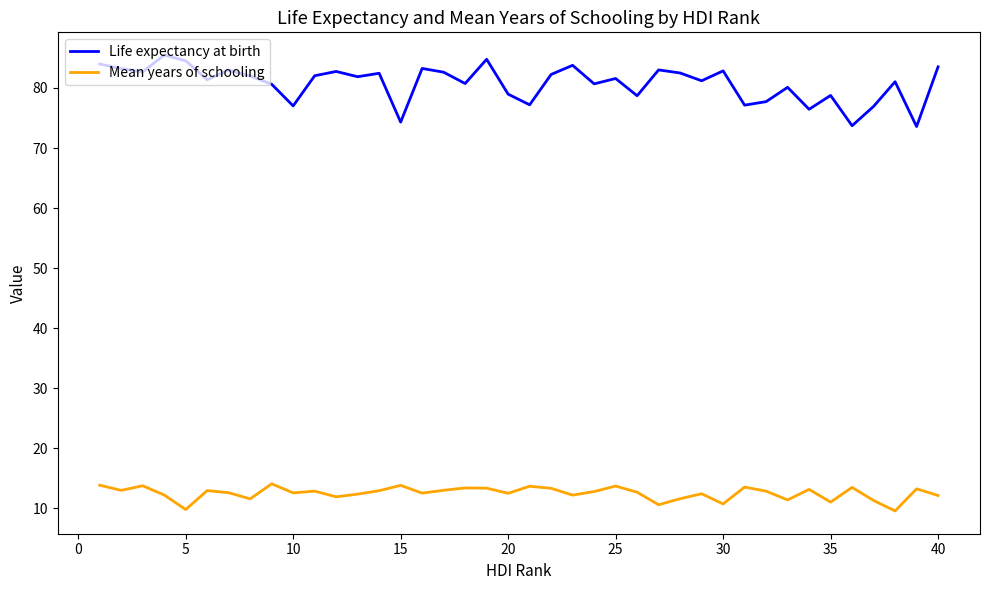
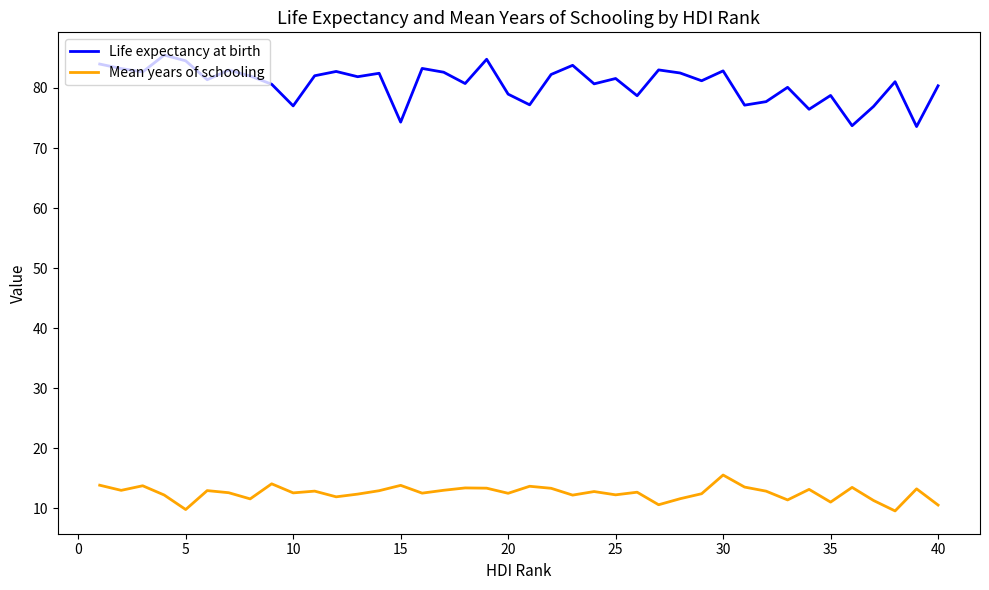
  {
    "Life expectancy at birth": {
      "10": 77,
      "15": 74,
      "20": 79,
      "25": 82,
      "30": 83,
      "35": 79,
-     "40": 84
+     "40": 80
    },
    "Mean years of schooling": {
      "5": 10,
      "10": 13,
      "15": 14,
      "20": 13,
-     "25": 14,
-     "30": 11,
+     "25": 12,
+     "30": 16,
      "35": 11,
-     "40": 12
+     "40": 11
    }
  }
